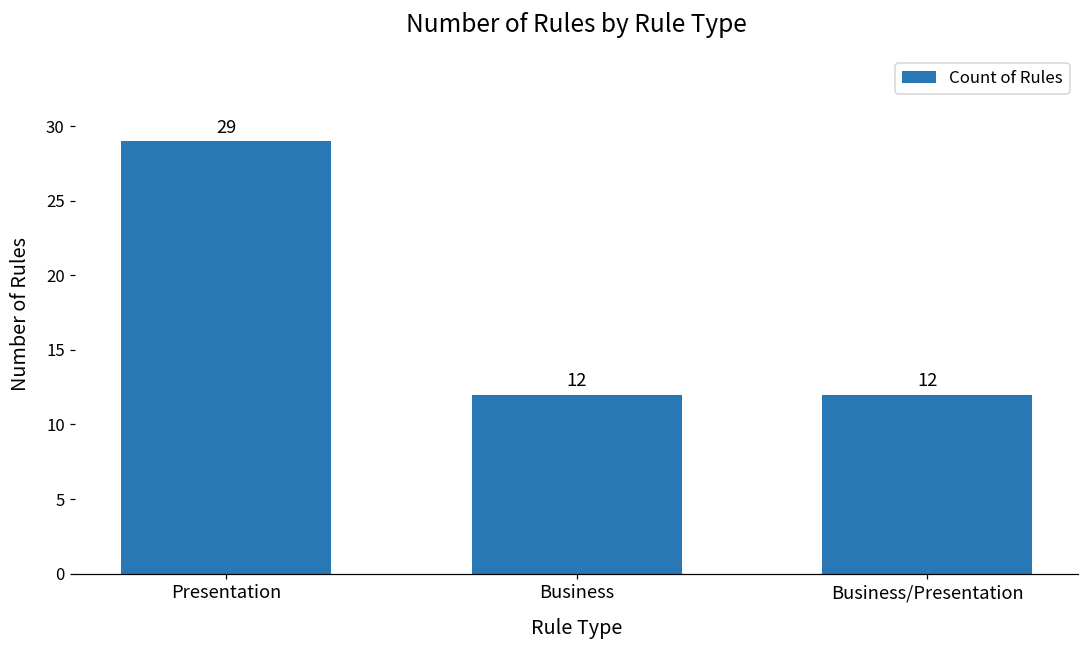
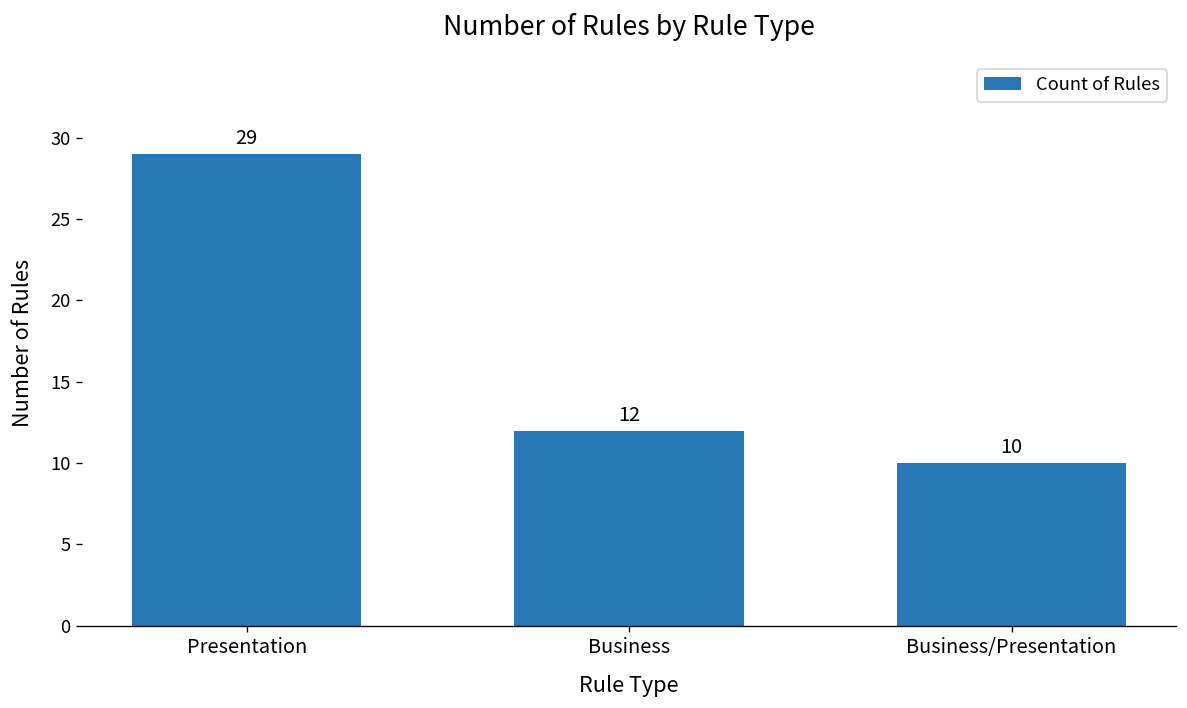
  {
    "Presentation": 29,
    "Business": 12,
-   "Business/Presentation": 12
+   "Business/Presentation": 10
  }
